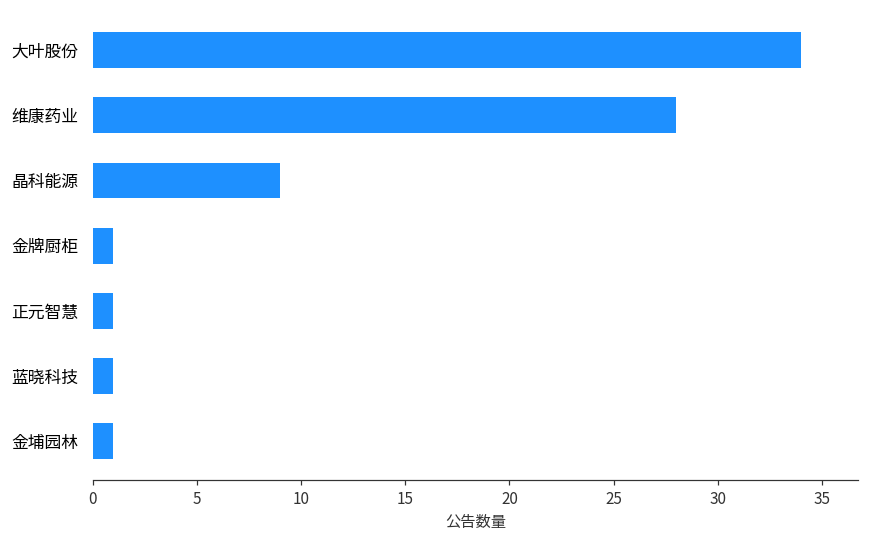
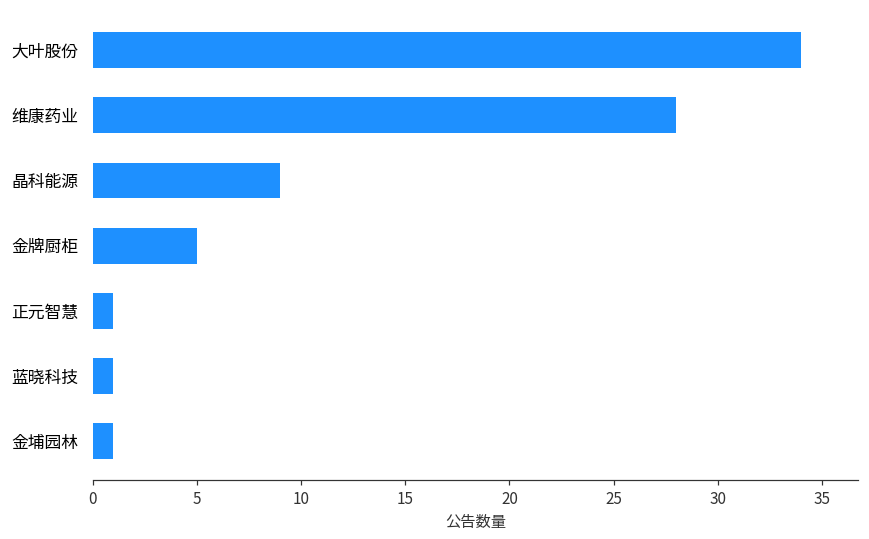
  {
    "大叶股份": 34,
    "维康药业": 28,
    "晶科能源": 9,
-   "金牌厨柜": 1,
+   "金牌厨柜": 5,
    "正元智慧": 1,
    "蓝晓科技": 1,
    "金埔园林": 1
  }
